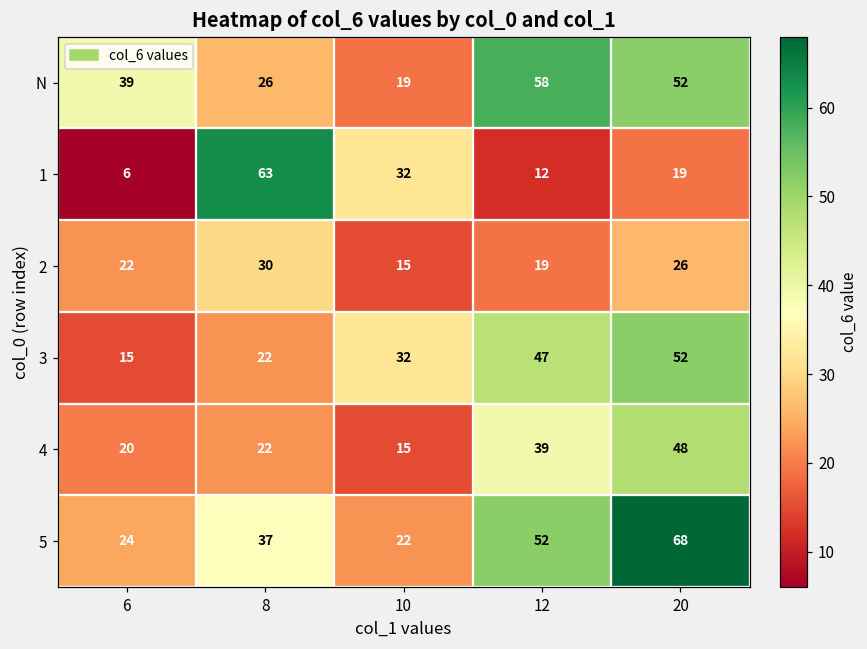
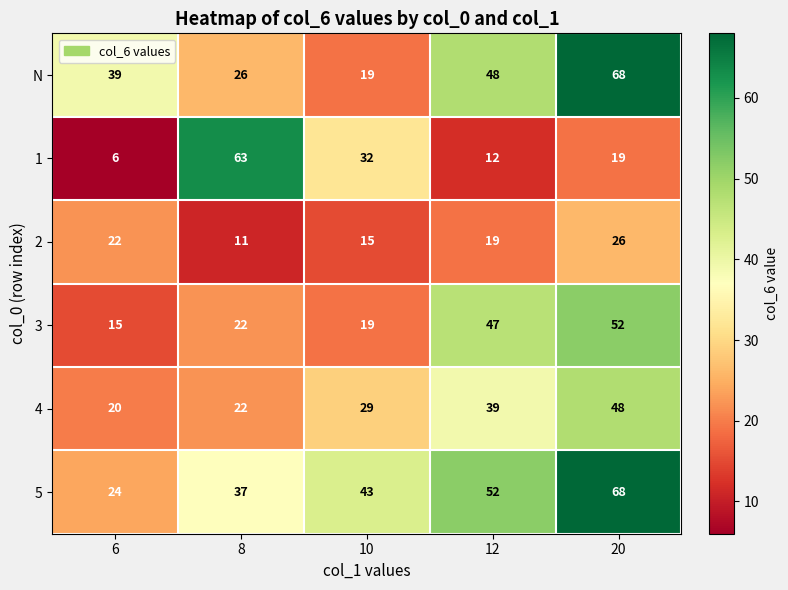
  {
    "N": {
      "6": 39,
      "8": 26,
      "10": 19,
-     "12": 58,
-     "20": 52
+     "12": 48,
+     "20": 68
    },
    "1": {
      "6": 6,
      "8": 63,
      "10": 32,
      "12": 12,
      "20": 19
    },
    "2": {
      "6": 22,
-     "8": 30,
+     "8": 11,
      "10": 15,
      "12": 19,
      "20": 26
    },
    "3": {
      "6": 15,
      "8": 22,
-     "10": 32,
+     "10": 19,
      "12": 47,
      "20": 52
    },
    "4": {
      "6": 20,
      "8": 22,
-     "10": 15,
+     "10": 29,
      "12": 39,
      "20": 48
    },
    "5": {
      "6": 24,
      "8": 37,
-     "10": 22,
+     "10": 43,
      "12": 52,
      "20": 68
    }
  }
